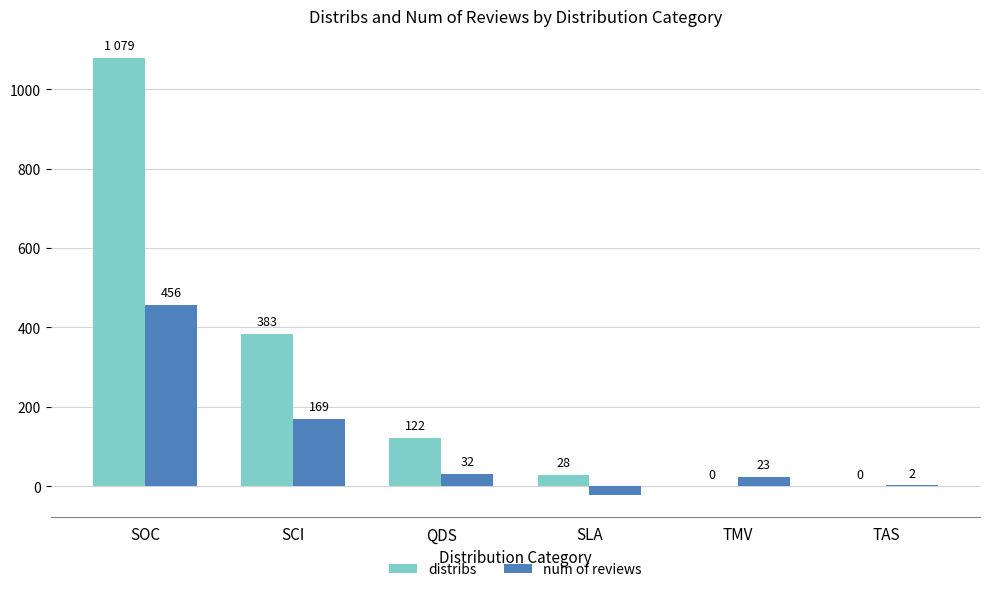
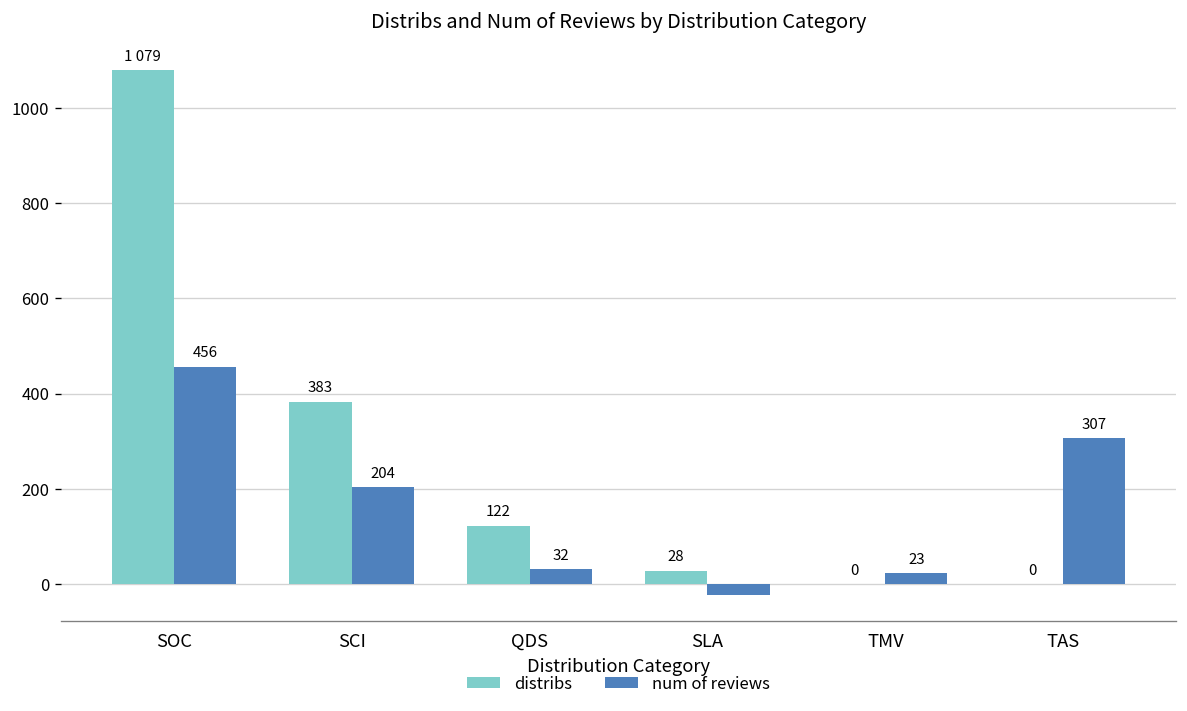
  {
    "distribs": {
      "SCI": 383,
      "QDS": 122,
      "SLA": 28,
      "TMV": 0,
      "TAS": 0
    },
    "num of reviews": {
      "SOC": 456,
-     "SCI": 169,
+     "SCI": 204,
      "QDS": 32,
-     "TAS": 2
+     "TAS": 307
    }
  }
